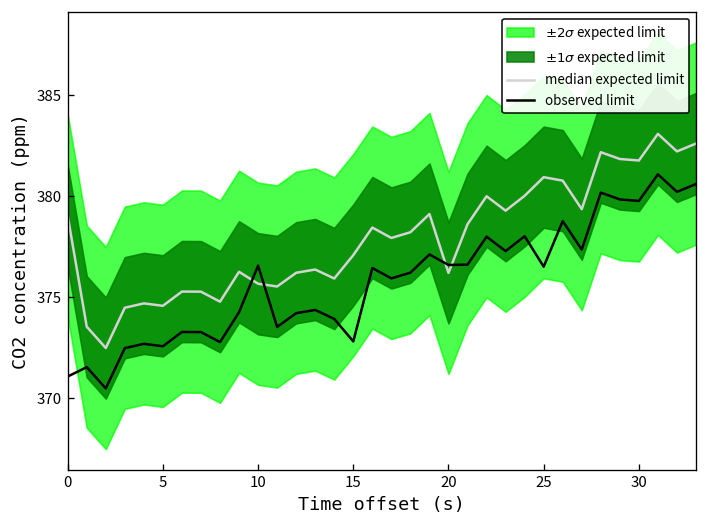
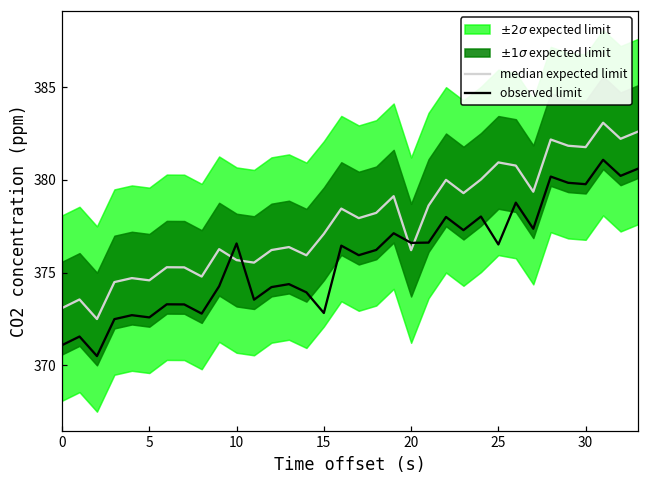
  {
    "median expected limit": {
-     "0": 379.0,
+     "0": 373.1,
      "5": 374.6,
      "10": 375.7,
      "15": 377.1,
      "20": 376.2,
      "25": 380.9,
      "30": 381.8
    },
    "observed limit": {
      "0": 371.1,
      "5": 372.6,
      "10": 376.6,
      "15": 372.8,
      "20": 376.6,
      "25": 376.5,
      "30": 379.8
    }
  }
